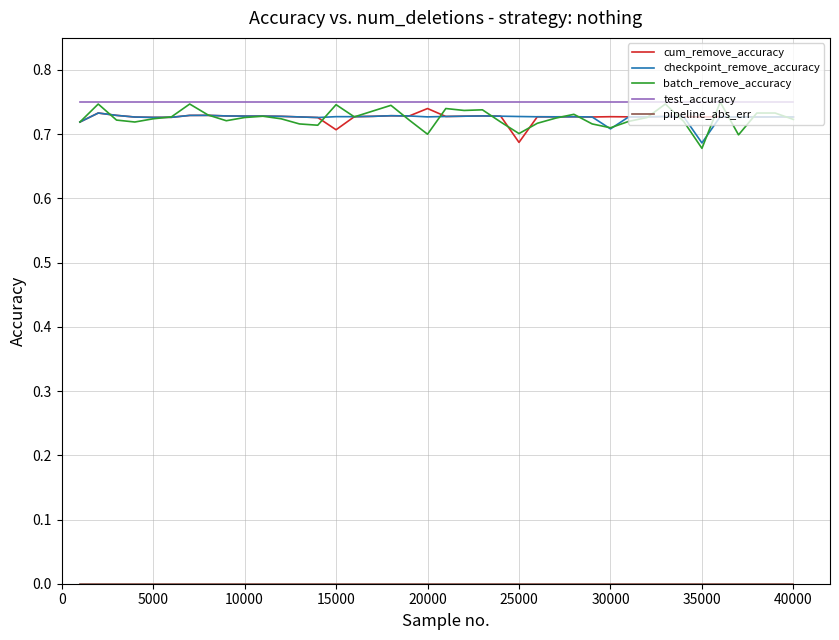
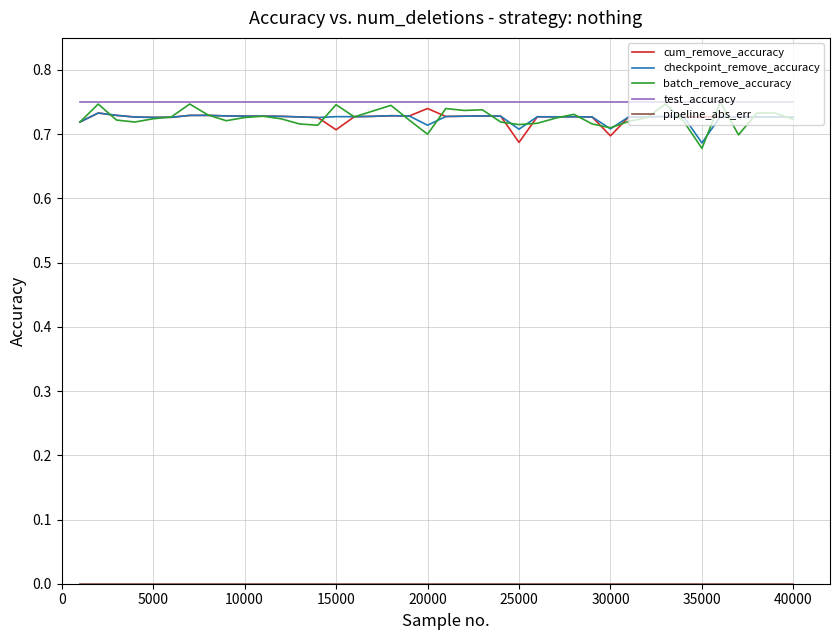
  {
    "cum_remove_accuracy": {
      "15000": 0.71,
      "20000": 0.74,
      "25000": 0.69,
-     "30000": 0.73
+     "30000": 0.70
    },
    "checkpoint_remove_accuracy": {
      "15000": 0.73,
-     "20000": 0.73,
-     "25000": 0.73,
+     "20000": 0.71,
+     "25000": 0.71,
      "35000": 0.69
    },
    "batch_remove_accuracy": {
      "15000": 0.75,
      "20000": 0.70,
-     "25000": 0.70,
+     "25000": 0.72,
      "35000": 0.68
    },
    "test_accuracy": {
      "5000": 0.75,
      "10000": 0.75,
      "15000": 0.75,
      "20000": 0.75,
      "25000": 0.75,
      "30000": 0.75
    },
    "pipeline_abs_err": {
      "5000": 0.00,
      "10000": 0.00,
      "15000": 0.00,
      "20000": 0.00,
      "25000": 0.00,
      "30000": 0.00,
      "35000": 0.00,
      "40000": 0.00
    }
  }
